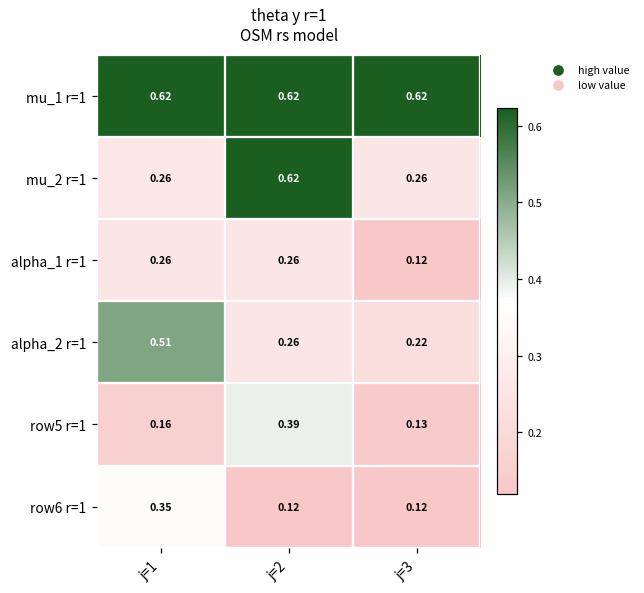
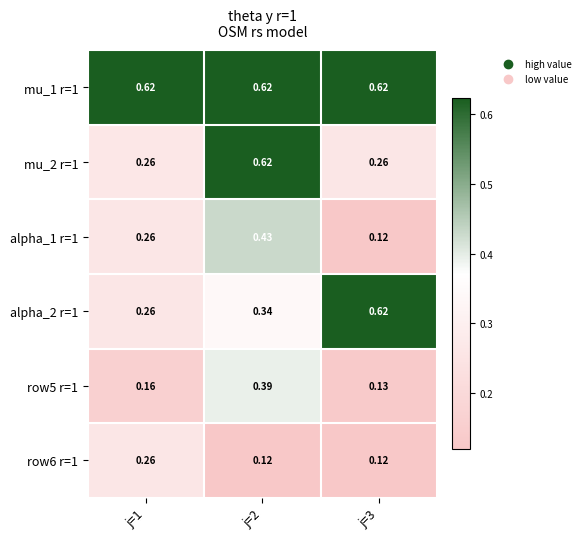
  {
    "mu_1 r=1": {
      "j=1": 0.62,
      "j=2": 0.62,
      "j=3": 0.62
    },
    "mu_2 r=1": {
      "j=1": 0.26,
      "j=2": 0.62,
      "j=3": 0.26
    },
    "alpha_1 r=1": {
      "j=1": 0.26,
-     "j=2": 0.26,
+     "j=2": 0.43,
      "j=3": 0.12
    },
    "alpha_2 r=1": {
-     "j=1": 0.51,
-     "j=2": 0.26,
-     "j=3": 0.22
+     "j=1": 0.26,
+     "j=2": 0.34,
+     "j=3": 0.62
    },
    "row5 r=1": {
      "j=1": 0.16,
      "j=2": 0.39,
      "j=3": 0.13
    },
    "row6 r=1": {
-     "j=1": 0.35,
+     "j=1": 0.26,
      "j=2": 0.12,
      "j=3": 0.12
    }
  }
